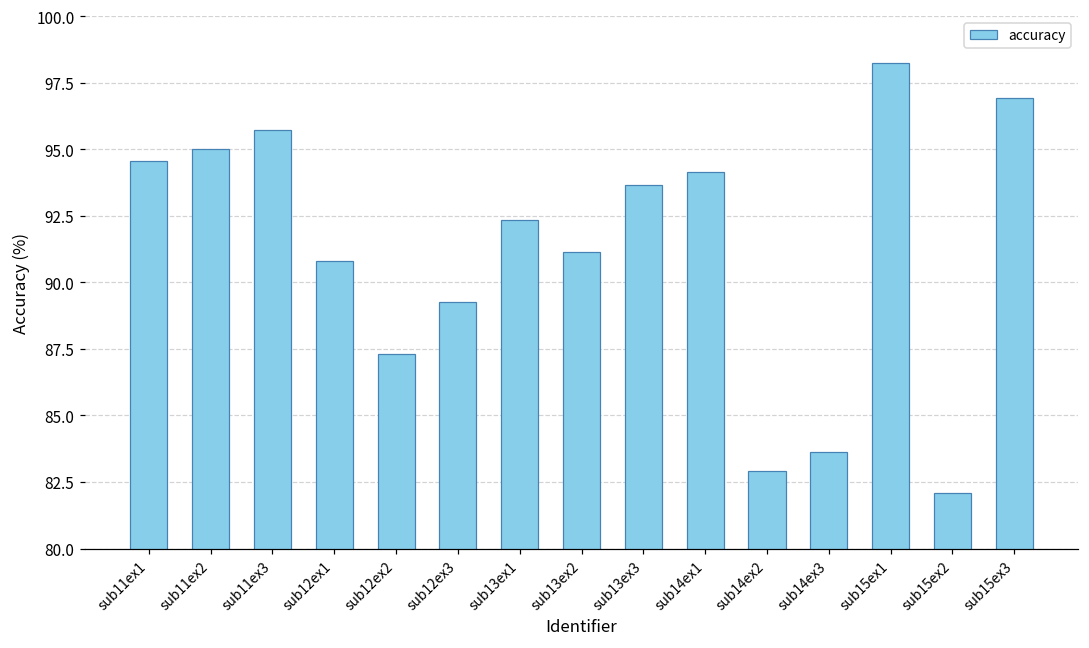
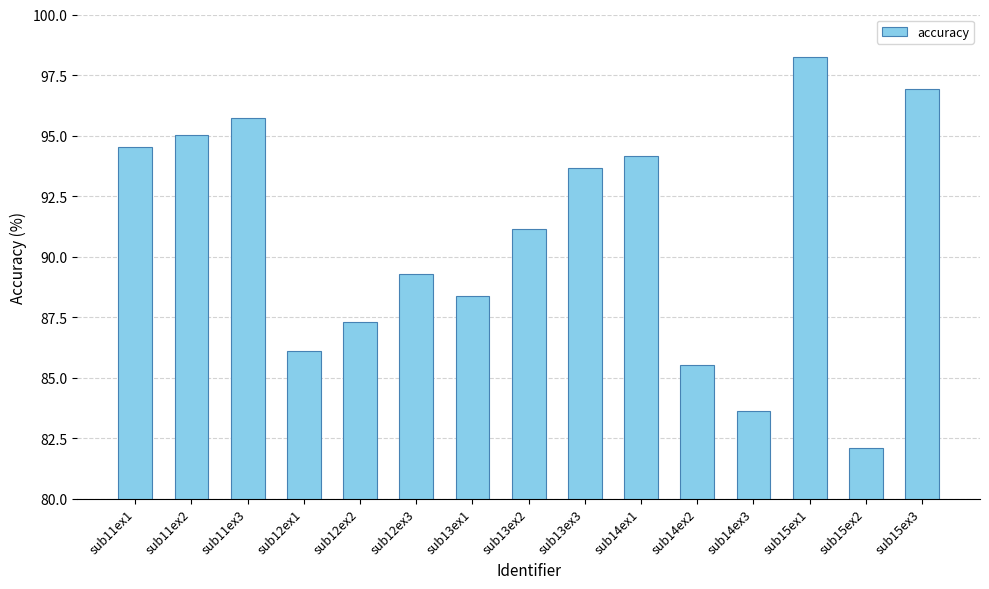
  {
    "sub11ex1": 94.5,
    "sub11ex2": 95.0,
    "sub11ex3": 95.7,
-   "sub12ex1": 90.8,
+   "sub12ex1": 86.1,
    "sub12ex2": 87.3,
    "sub12ex3": 89.3,
-   "sub13ex1": 92.3,
+   "sub13ex1": 88.4,
    "sub13ex2": 91.2,
    "sub13ex3": 93.7,
    "sub14ex1": 94.2,
-   "sub14ex2": 82.9,
+   "sub14ex2": 85.5,
    "sub14ex3": 83.6,
    "sub15ex1": 98.2,
    "sub15ex2": 82.1,
    "sub15ex3": 96.9
  }
